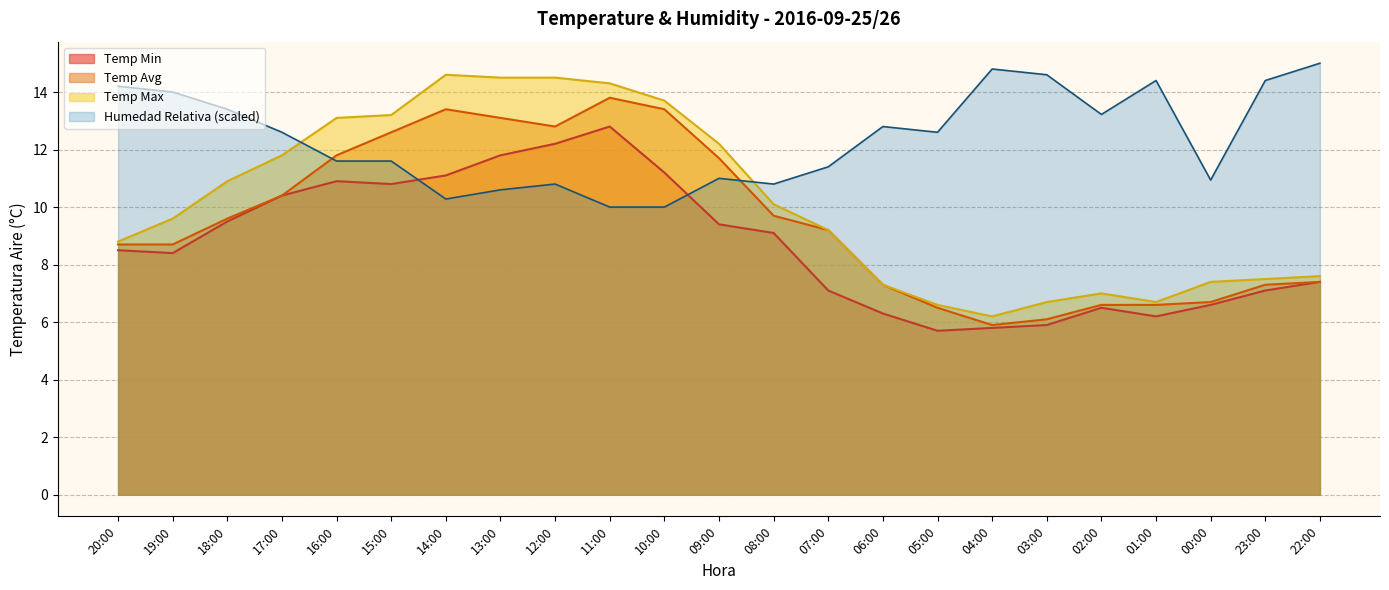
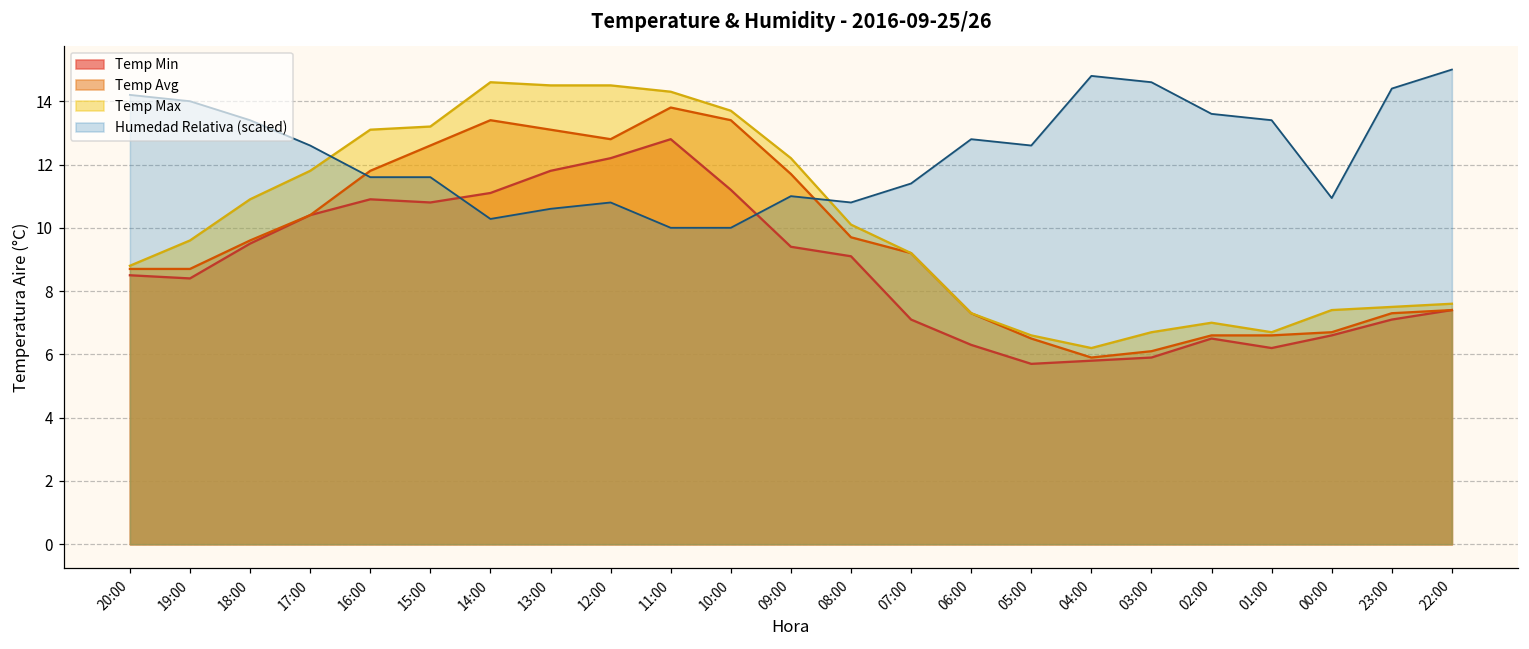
  {
    "Temp Max": {
      "20:00": 8.8,
      "19:00": 9.6,
      "18:00": 10.9,
      "17:00": 11.8,
      "16:00": 13.1,
      "15:00": 13.2,
      "14:00": 14.6,
      "13:00": 14.5,
      "12:00": 14.5,
      "11:00": 14.3,
      "10:00": 13.7,
      "09:00": 12.2,
      "08:00": 10.1,
      "05:00": 6.6,
      "04:00": 6.2,
      "03:00": 6.7,
      "02:00": 7.0,
      "01:00": 6.7,
      "00:00": 7.4,
      "23:00": 7.5,
      "22:00": 7.6
    },
    "Humedad Relativa (scaled)": {
      "17:00": 12.6,
      "16:00": 11.6,
      "15:00": 11.6,
      "14:00": 10.3,
      "13:00": 10.6,
      "12:00": 10.8,
      "11:00": 10.0,
      "10:00": 10.0,
      "09:00": 11.0,
      "08:00": 10.8,
      "07:00": 11.4,
      "06:00": 12.8,
      "05:00": 12.6,
      "04:00": 14.8,
      "03:00": 14.6,
-     "02:00": 13.2,
-     "01:00": 14.4,
+     "02:00": 13.6,
+     "01:00": 13.4,
      "00:00": 10.9,
      "23:00": 14.4,
      "22:00": 15.0
    }
  }
